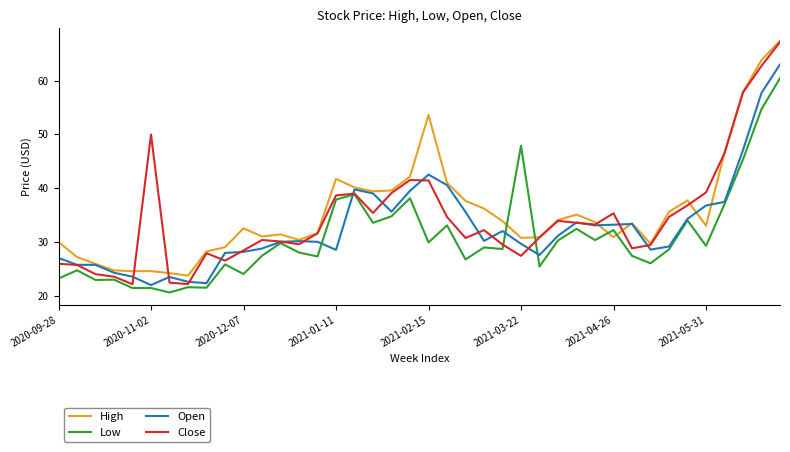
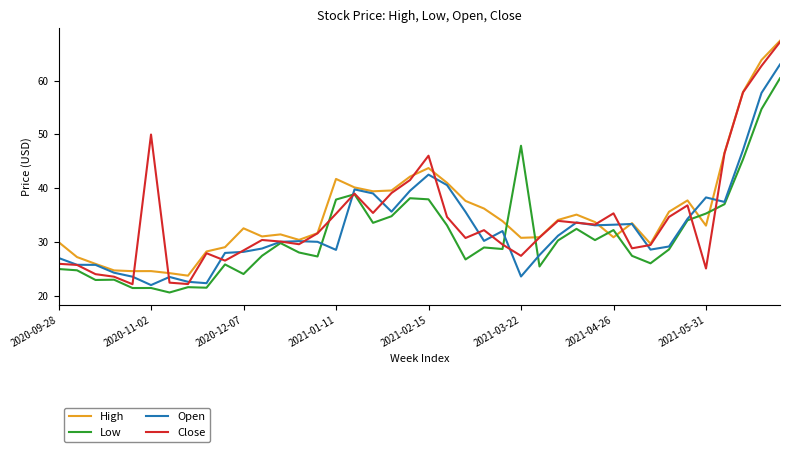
  {
    "High": {
      "2020-09-28": 30,
      "2020-11-02": 25,
      "2020-12-07": 33,
      "2021-01-11": 42,
-     "2021-02-15": 54,
+     "2021-02-15": 44,
      "2021-03-22": 31,
      "2021-04-26": 31,
      "2021-05-31": 33
    },
    "Low": {
-     "2020-09-28": 23,
+     "2020-09-28": 25,
      "2020-11-02": 21,
      "2020-12-07": 24,
      "2021-01-11": 38,
-     "2021-02-15": 30,
+     "2021-02-15": 38,
      "2021-03-22": 48,
      "2021-04-26": 32,
-     "2021-05-31": 29
+     "2021-05-31": 35
    },
    "Open": {
      "2020-09-28": 27,
      "2020-11-02": 22,
      "2021-01-11": 29,
      "2021-02-15": 43,
-     "2021-03-22": 30,
+     "2021-03-22": 24,
      "2021-04-26": 33,
-     "2021-05-31": 37
+     "2021-05-31": 38
    },
    "Close": {
      "2020-09-28": 26,
      "2020-11-02": 50,
-     "2021-01-11": 39,
-     "2021-02-15": 41,
+     "2021-01-11": 35,
+     "2021-02-15": 46,
      "2021-03-22": 27,
      "2021-04-26": 35,
-     "2021-05-31": 39
+     "2021-05-31": 25
    }
  }
